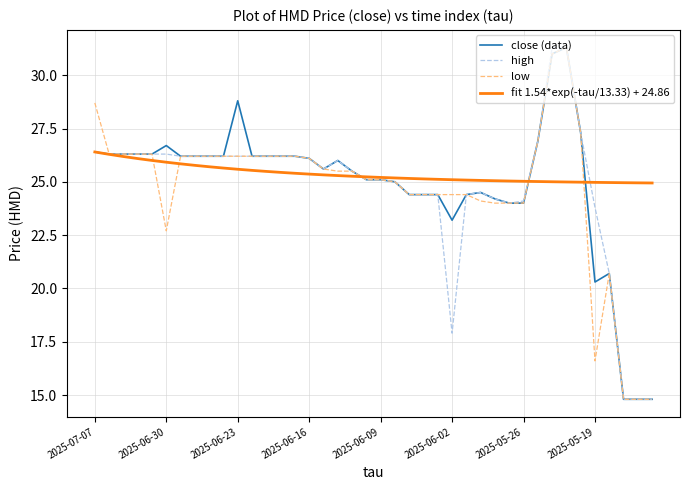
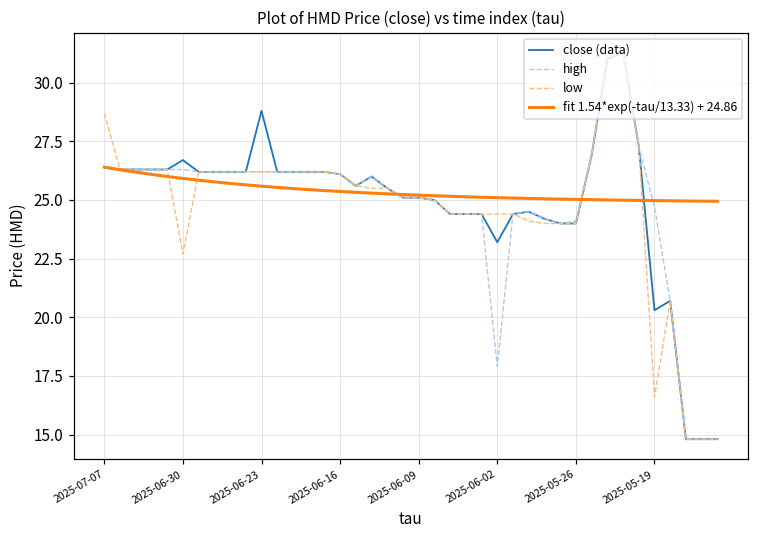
  {
    "close (data)": {
      "2025-06-30": 26.7,
      "2025-06-23": 28.8,
      "2025-06-02": 23.2,
      "2025-05-19": 20.3
    },
    "high": {
      "2025-06-30": 26.3,
      "2025-06-02": 17.9,
-     "2025-05-19": 23.8
+     "2025-05-19": 24.7
    },
    "low": {
      "2025-07-07": 28.7,
      "2025-06-30": 22.7,
      "2025-06-02": 24.4,
      "2025-05-19": 16.6
    },
    "fit 1.54*exp(-tau/13.33) + 24.86": {
      "2025-06-30": 25.9,
      "2025-06-23": 25.6,
      "2025-06-16": 25.4,
      "2025-06-02": 25.1,
      "2025-05-26": 25.0,
      "2025-05-19": 25.0
    }
  }
